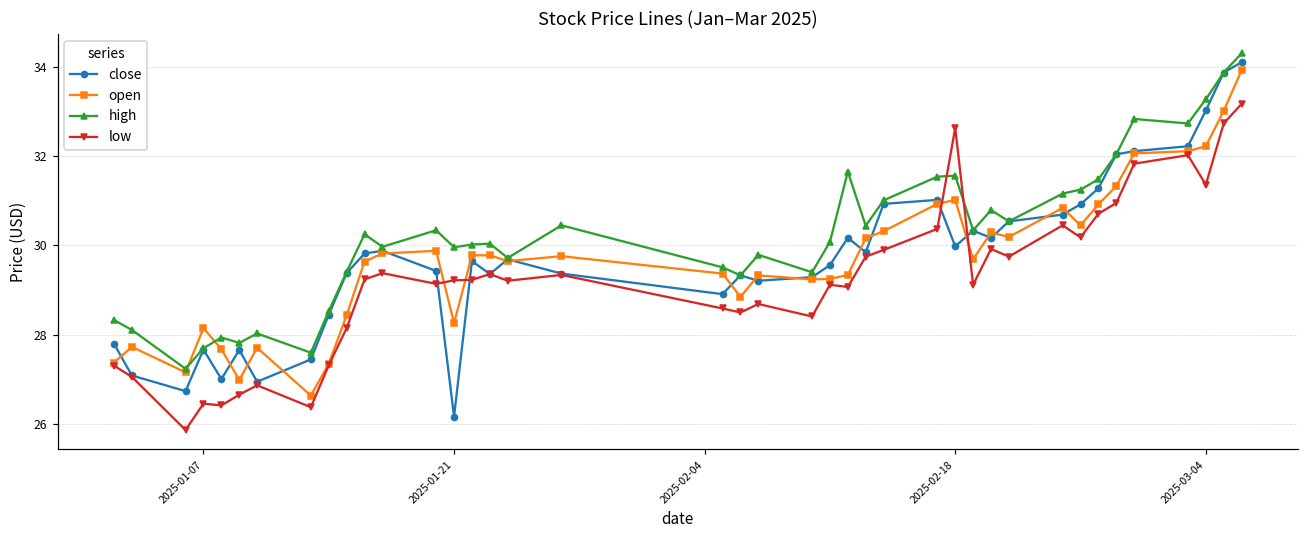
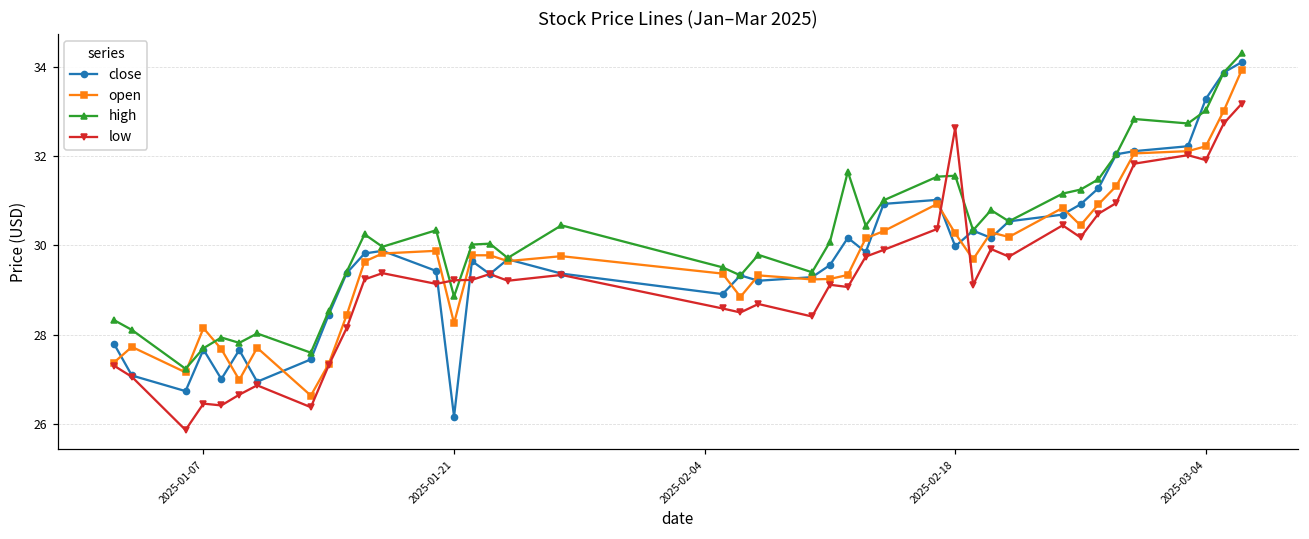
  {
    "close": {
      "2025-01-21": 26.2,
      "2025-02-18": 30.0,
-     "2025-03-04": 33.0
+     "2025-03-04": 33.3
    },
    "open": {
      "2025-01-07": 28.2,
      "2025-01-21": 28.3,
-     "2025-02-18": 31.0,
+     "2025-02-18": 30.3,
      "2025-03-04": 32.2
    },
    "high": {
-     "2025-01-21": 30.0,
+     "2025-01-21": 28.9,
      "2025-02-18": 31.6,
-     "2025-03-04": 33.3
+     "2025-03-04": 33.0
    },
    "low": {
      "2025-01-07": 26.5,
      "2025-01-21": 29.2,
      "2025-02-18": 32.6,
-     "2025-03-04": 31.4
+     "2025-03-04": 31.9
    }
  }
